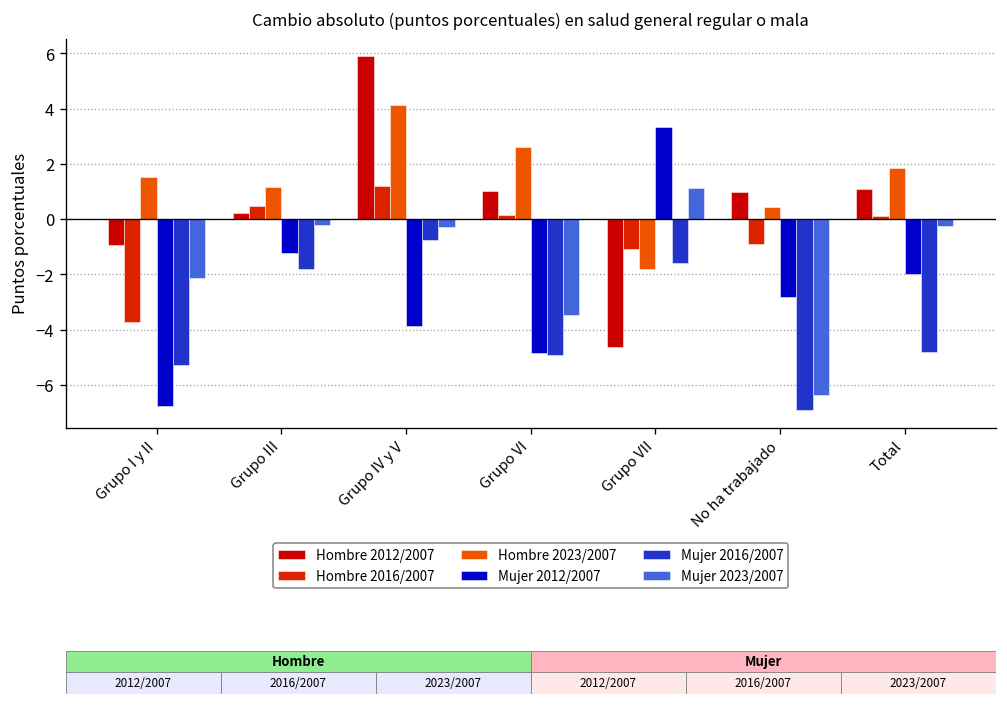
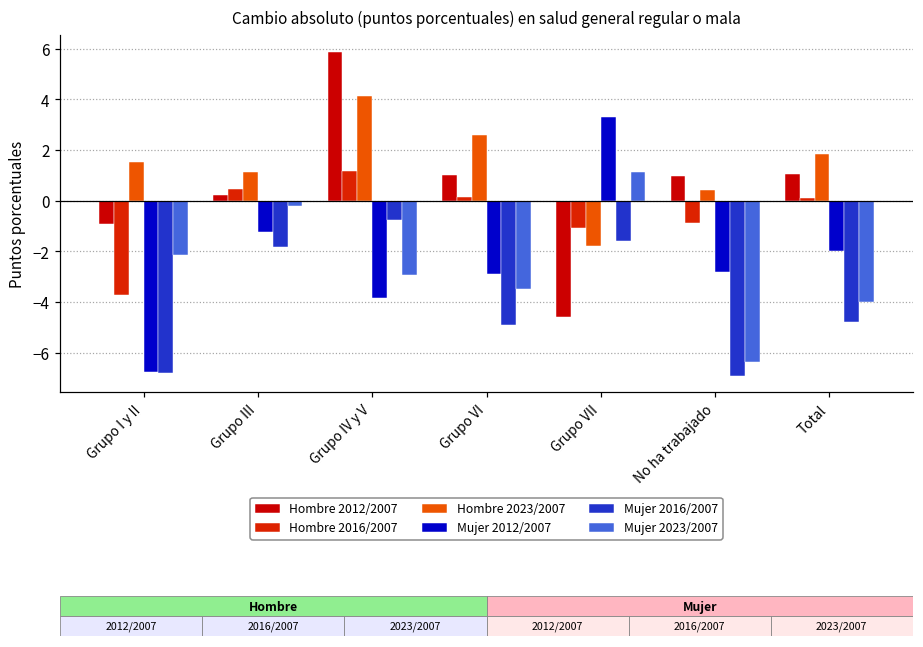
  {
    "Mujer 2012/2007": {
      "Grupo I y II": -6.8,
      "Grupo III": -1.2,
      "Grupo IV y V": -3.9,
-     "Grupo VI": -4.9,
+     "Grupo VI": -2.9,
      "Grupo VII": 3.3,
      "No ha trabajado": -2.8,
      "Total": -2.0
    },
    "Mujer 2016/2007": {
-     "Grupo I y II": -5.3,
+     "Grupo I y II": -6.8,
      "Grupo III": -1.8,
      "Grupo IV y V": -0.8,
      "Grupo VI": -4.9,
      "Grupo VII": -1.6,
      "No ha trabajado": -6.9,
      "Total": -4.8
    },
    "Mujer 2023/2007": {
      "Grupo I y II": -2.1,
      "Grupo III": -0.2,
-     "Grupo IV y V": -0.3,
+     "Grupo IV y V": -3.0,
      "Grupo VI": -3.5,
      "Grupo VII": 1.1,
      "No ha trabajado": -6.4,
-     "Total": -0.2
+     "Total": -4.0
    }
  }
